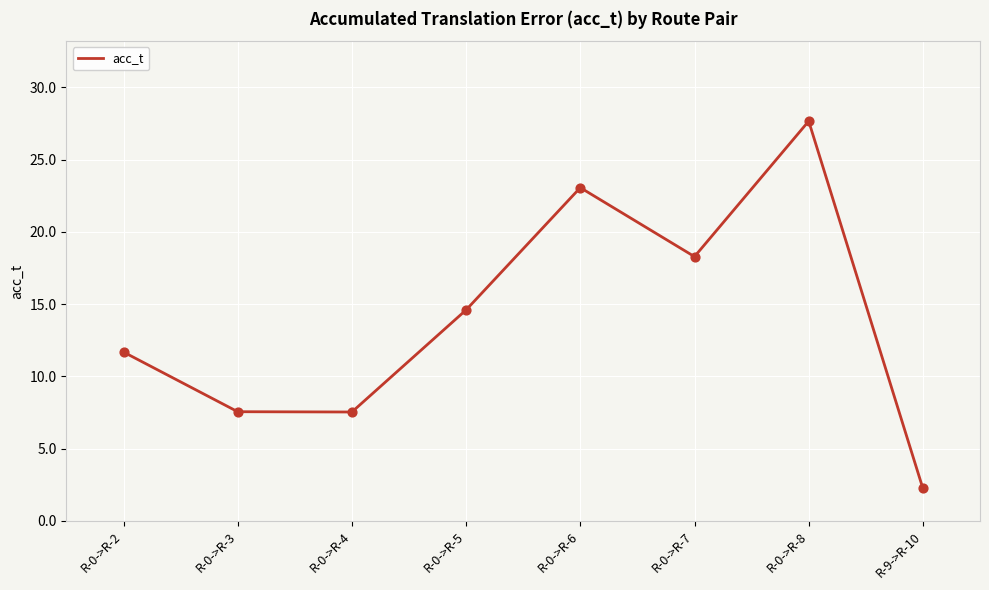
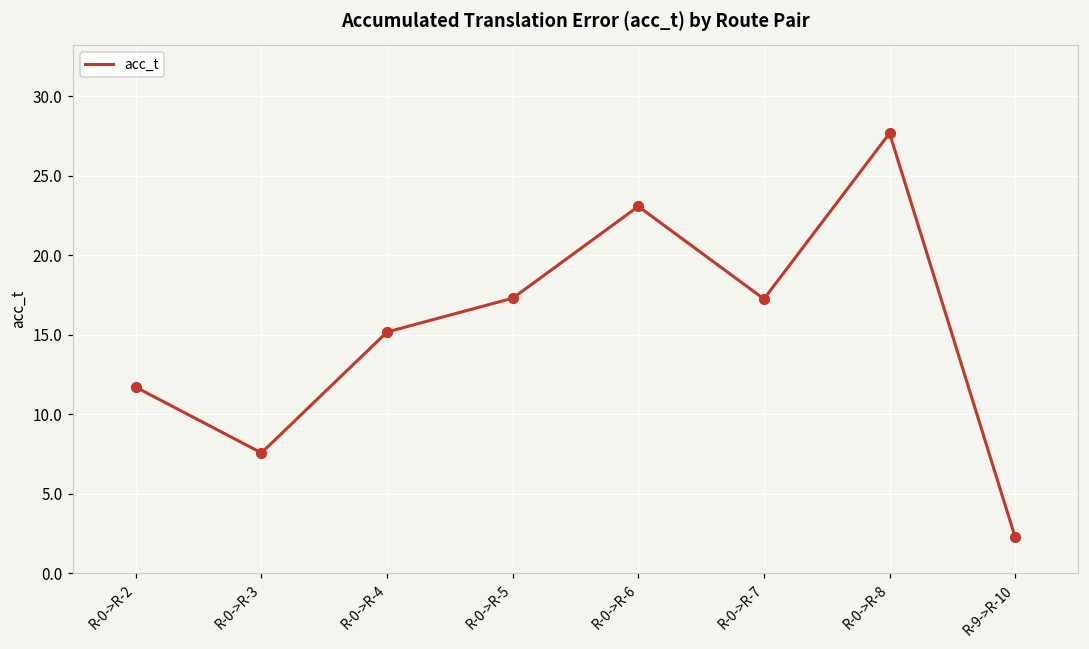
  {
    "R-0->R-2": 11.7,
    "R-0->R-3": 7.6,
-   "R-0->R-4": 7.5,
-   "R-0->R-5": 14.6,
+   "R-0->R-4": 15.2,
+   "R-0->R-5": 17.3,
    "R-0->R-6": 23.1,
-   "R-0->R-7": 18.3,
+   "R-0->R-7": 17.2,
    "R-0->R-8": 27.7,
    "R-9->R-10": 2.2
  }
